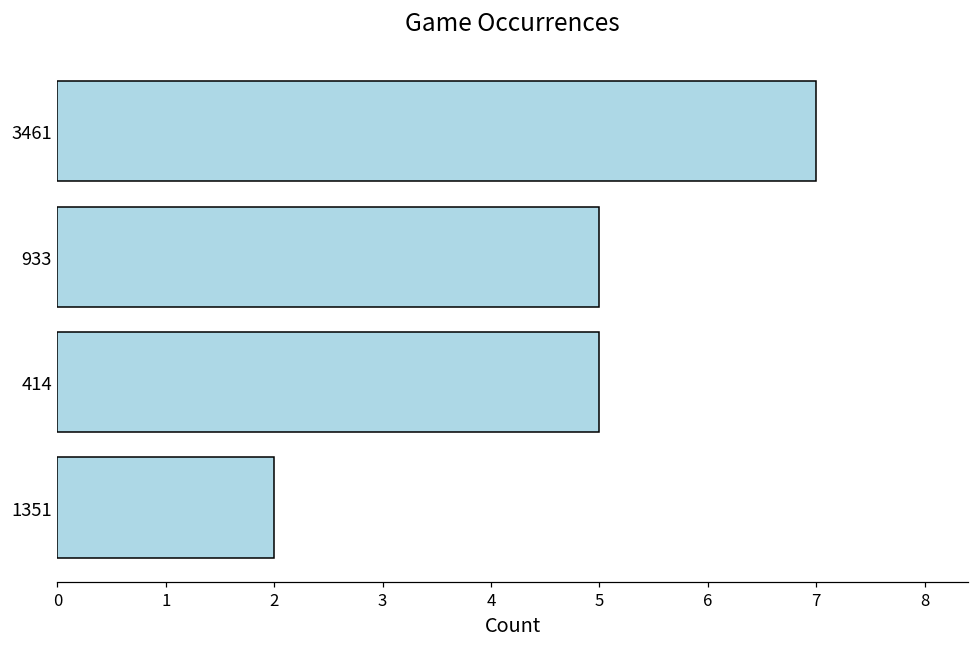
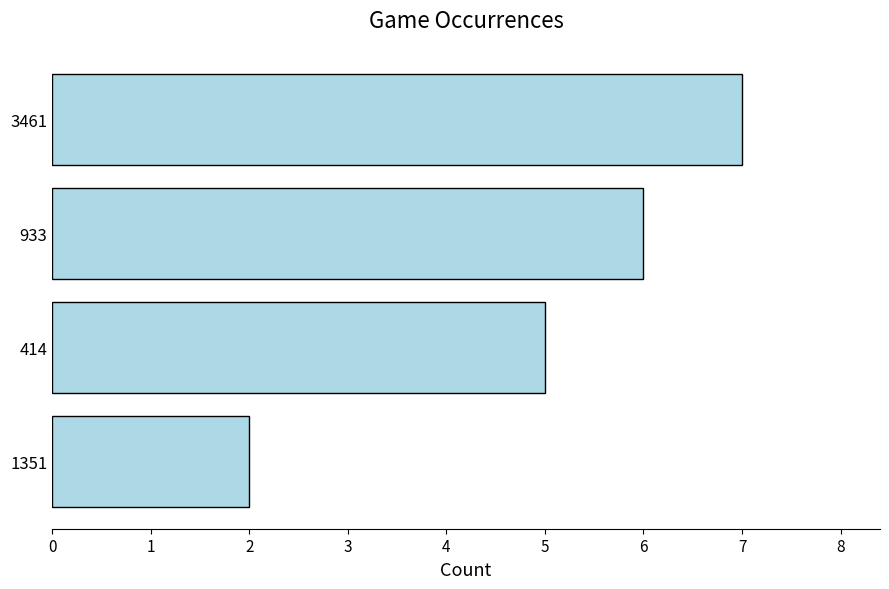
  {
    "3461": 7,
-   "933": 5,
+   "933": 6,
    "414": 5,
    "1351": 2
  }
